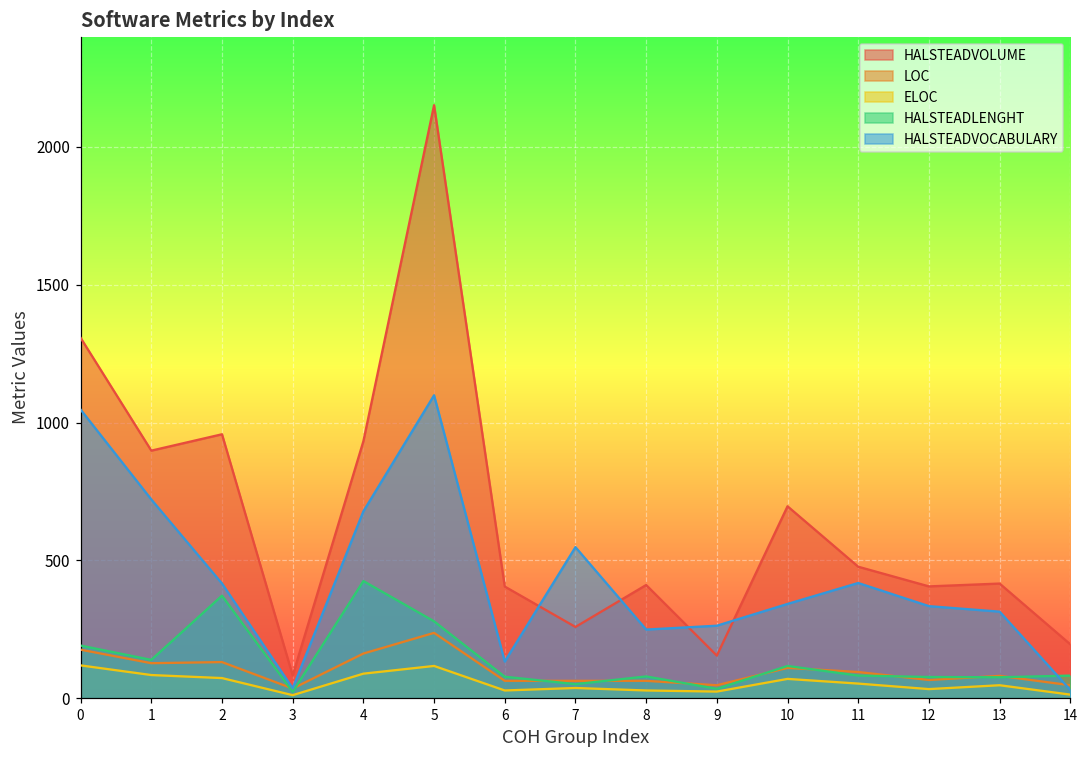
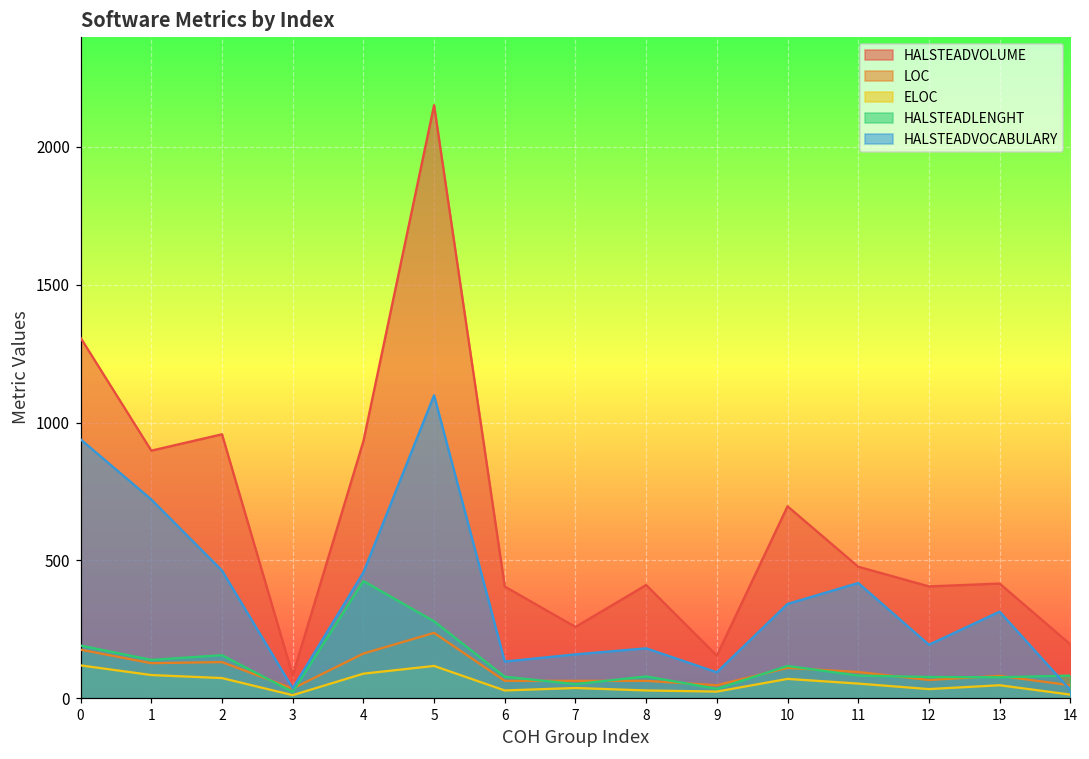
  {
    "ELOC": {
      "0": 120,
      "1": 80,
      "2": 70,
      "3": 10,
      "4": 90,
      "5": 120,
      "6": 30,
      "7": 40,
      "8": 30,
      "10": 70,
      "11": 50,
      "12": 30,
      "13": 50,
      "14": 10
    },
    "HALSTEADLENGHT": {
      "0": 190,
      "1": 140,
-     "2": 370,
+     "2": 160,
      "3": 20,
      "4": 430,
      "5": 280,
      "6": 80,
      "7": 50,
      "8": 80,
      "11": 80,
      "12": 80,
      "14": 80
    },
    "HALSTEADVOCABULARY": {
-     "0": 1050,
+     "0": 940,
      "1": 720,
-     "2": 420,
-     "4": 680,
+     "2": 460,
+     "4": 460,
      "5": 1100,
      "6": 130,
-     "7": 550,
-     "8": 250,
-     "9": 260,
+     "7": 160,
+     "8": 180,
+     "9": 90,
      "10": 340,
      "11": 420,
-     "12": 330,
+     "12": 190,
      "13": 310,
      "14": 30
    }
  }
